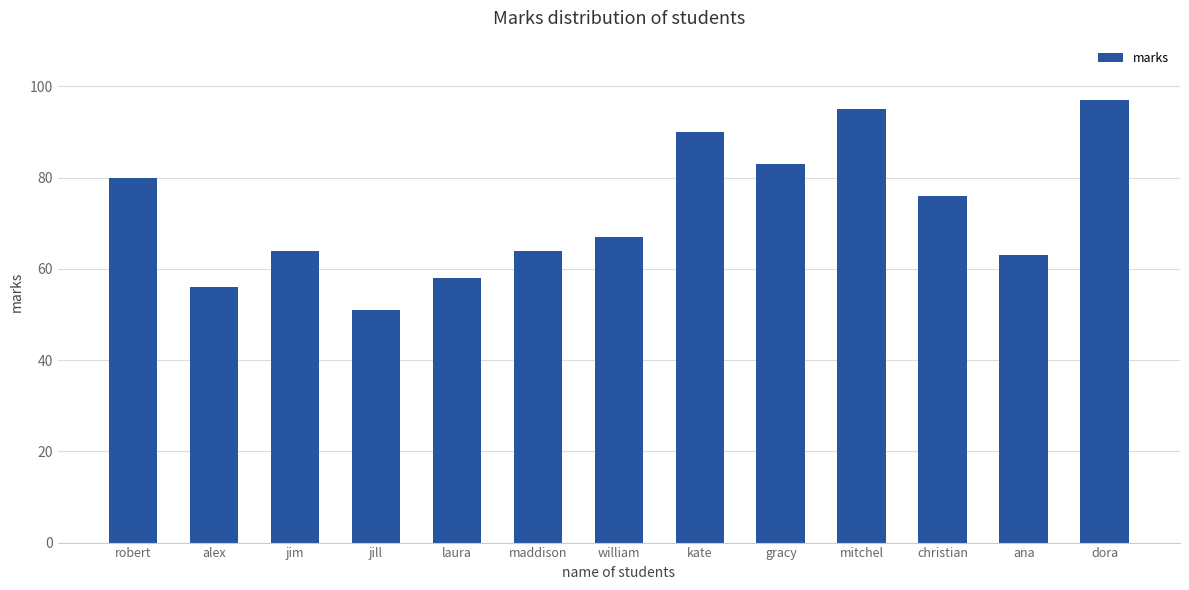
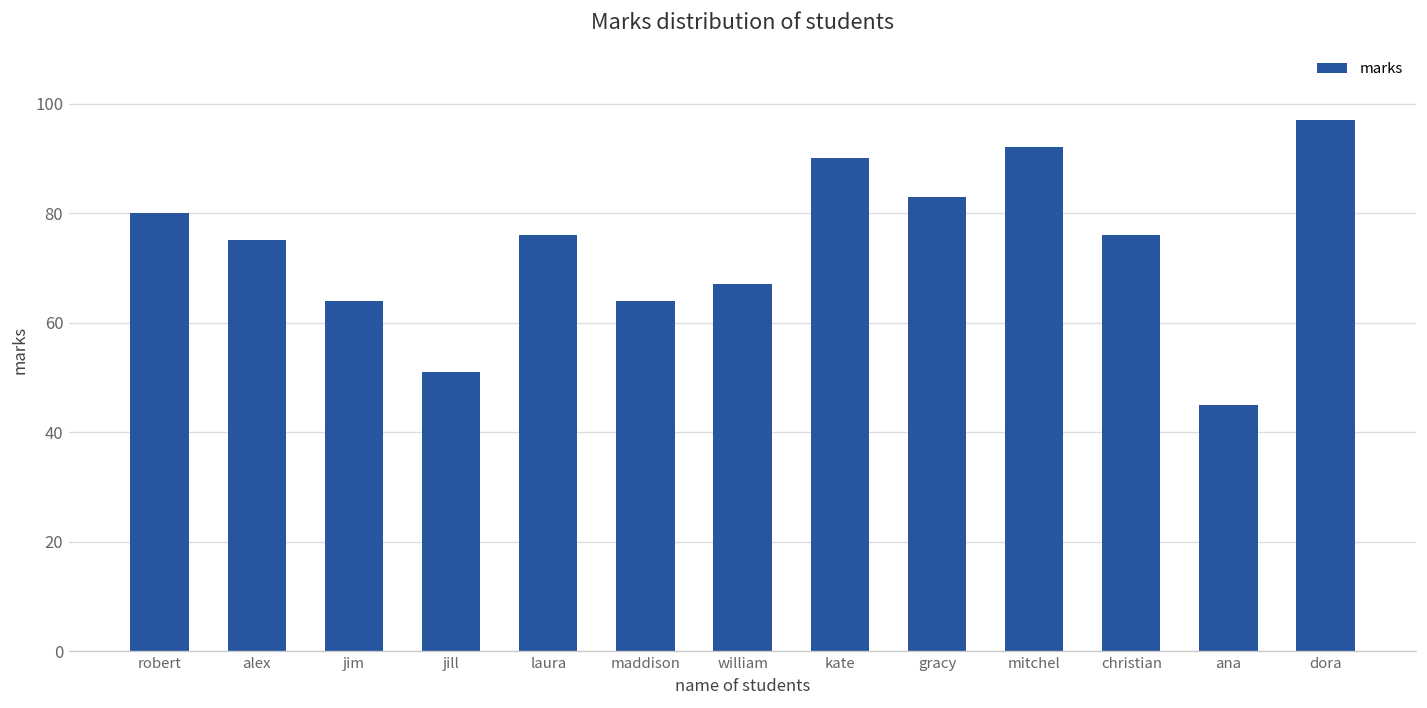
  {
    "robert": 80,
-   "alex": 56,
+   "alex": 75,
    "jim": 64,
    "jill": 51,
-   "laura": 58,
+   "laura": 76,
    "maddison": 64,
    "william": 67,
    "kate": 90,
    "gracy": 83,
-   "mitchel": 95,
+   "mitchel": 92,
    "christian": 76,
-   "ana": 63,
+   "ana": 45,
    "dora": 97
  }
